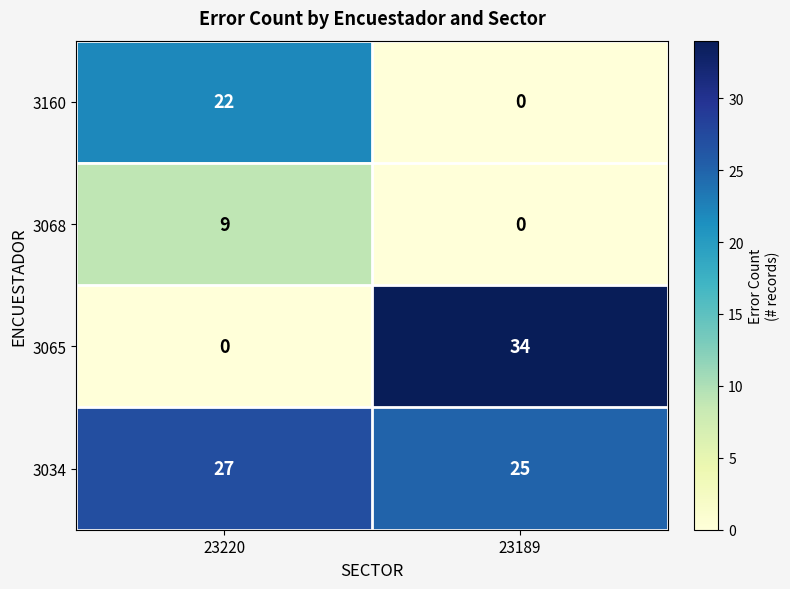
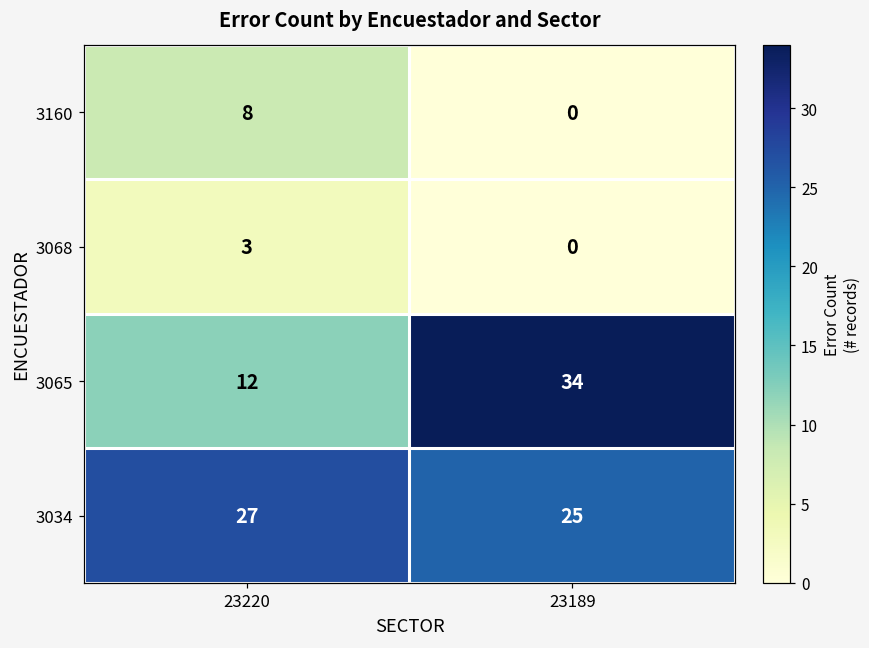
  {
    "3160": {
-     "23220": 22,
+     "23220": 8,
      "23189": 0
    },
    "3068": {
-     "23220": 9,
+     "23220": 3,
      "23189": 0
    },
    "3065": {
-     "23220": 0,
+     "23220": 12,
      "23189": 34
    },
    "3034": {
      "23220": 27,
      "23189": 25
    }
  }
